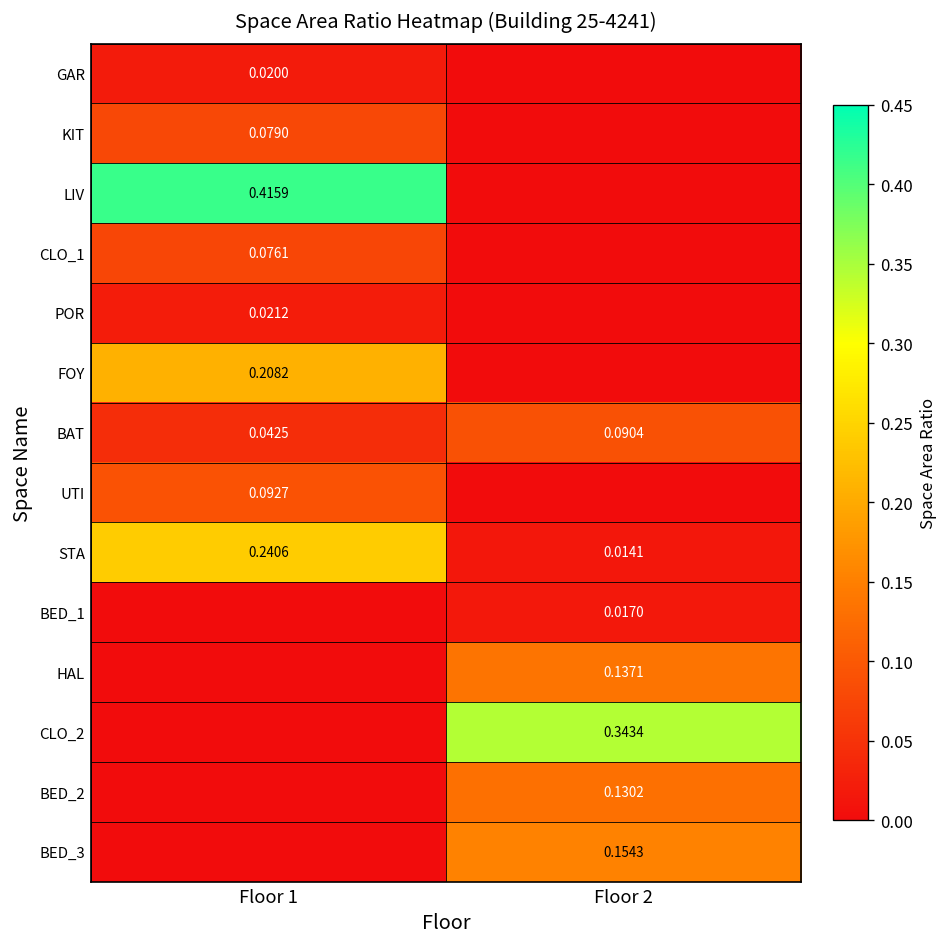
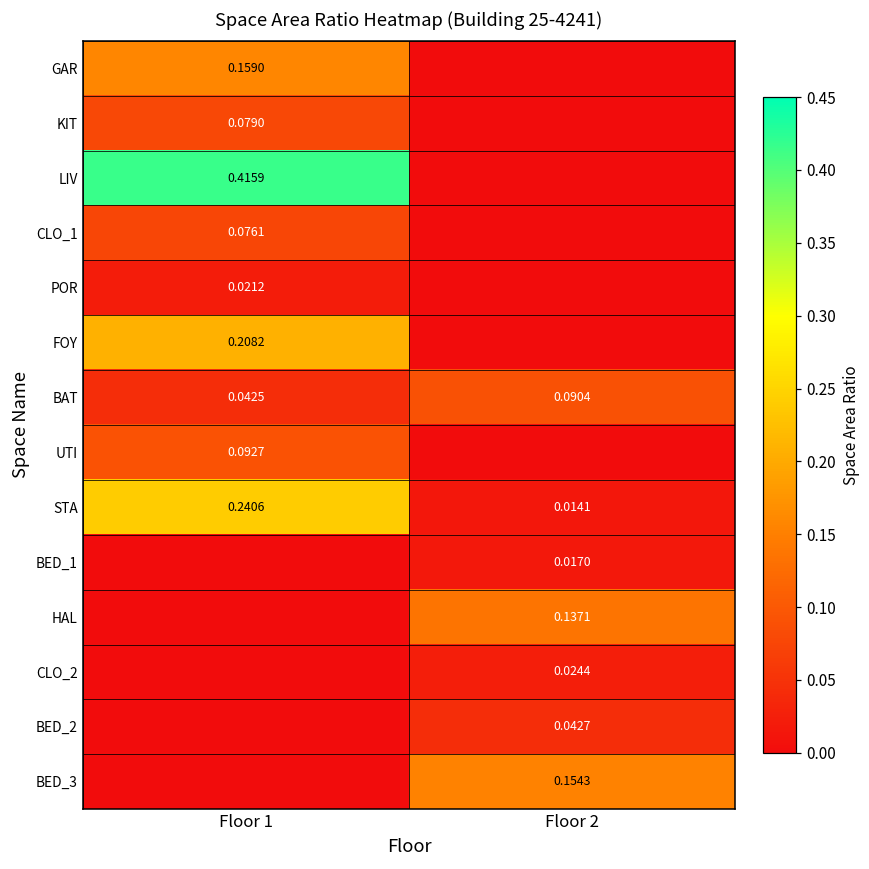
  {
    "GAR": {
-     "Floor 1": 0.0200
+     "Floor 1": 0.1590
    },
    "KIT": {
      "Floor 1": 0.0790
    },
    "LIV": {
      "Floor 1": 0.4159
    },
    "CLO_1": {
      "Floor 1": 0.0761
    },
    "POR": {
      "Floor 1": 0.0212
    },
    "FOY": {
      "Floor 1": 0.2082
    },
    "BAT": {
      "Floor 1": 0.0425,
      "Floor 2": 0.0904
    },
    "UTI": {
      "Floor 1": 0.0927
    },
    "STA": {
      "Floor 1": 0.2406,
      "Floor 2": 0.0141
    },
    "BED_1": {
      "Floor 2": 0.0170
    },
    "HAL": {
      "Floor 2": 0.1371
    },
    "CLO_2": {
-     "Floor 2": 0.3434
+     "Floor 2": 0.0244
    },
    "BED_2": {
-     "Floor 2": 0.1302
+     "Floor 2": 0.0427
    },
    "BED_3": {
      "Floor 2": 0.1543
    }
  }
